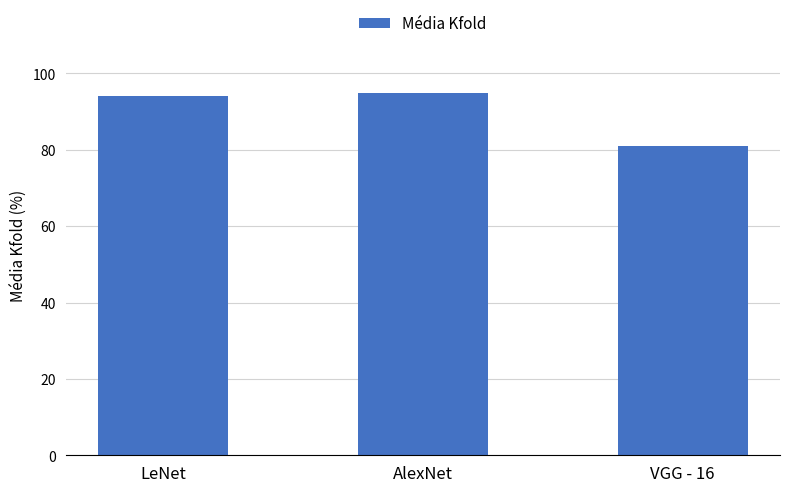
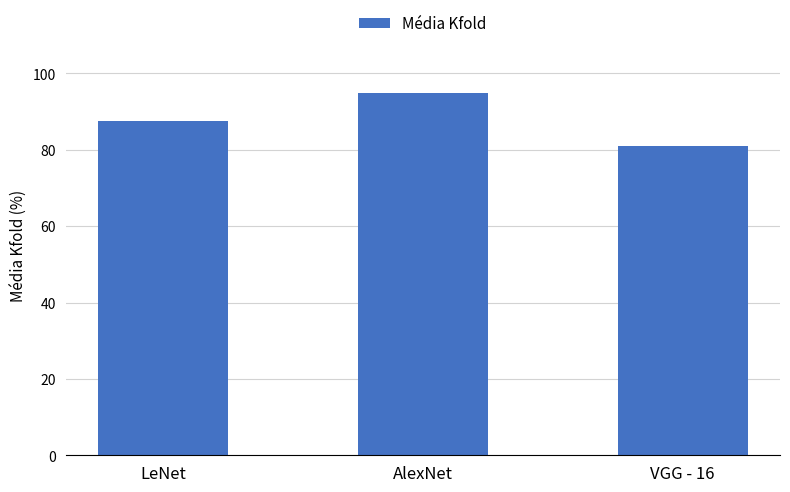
  {
-   "LeNet": 94,
+   "LeNet": 88,
    "AlexNet": 95,
    "VGG - 16": 81
  }
